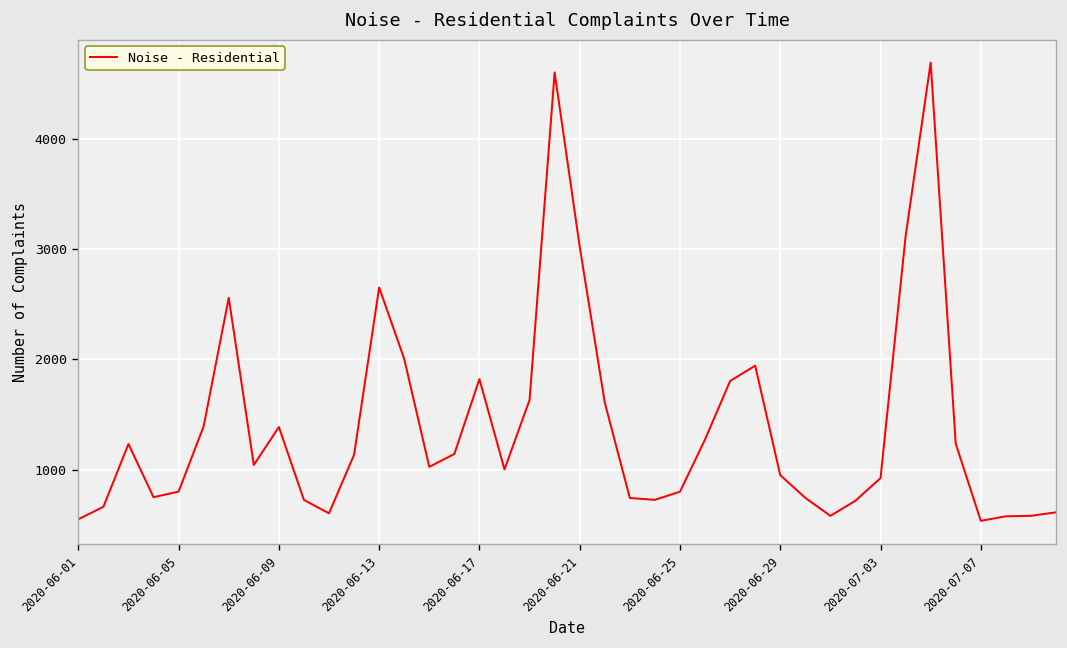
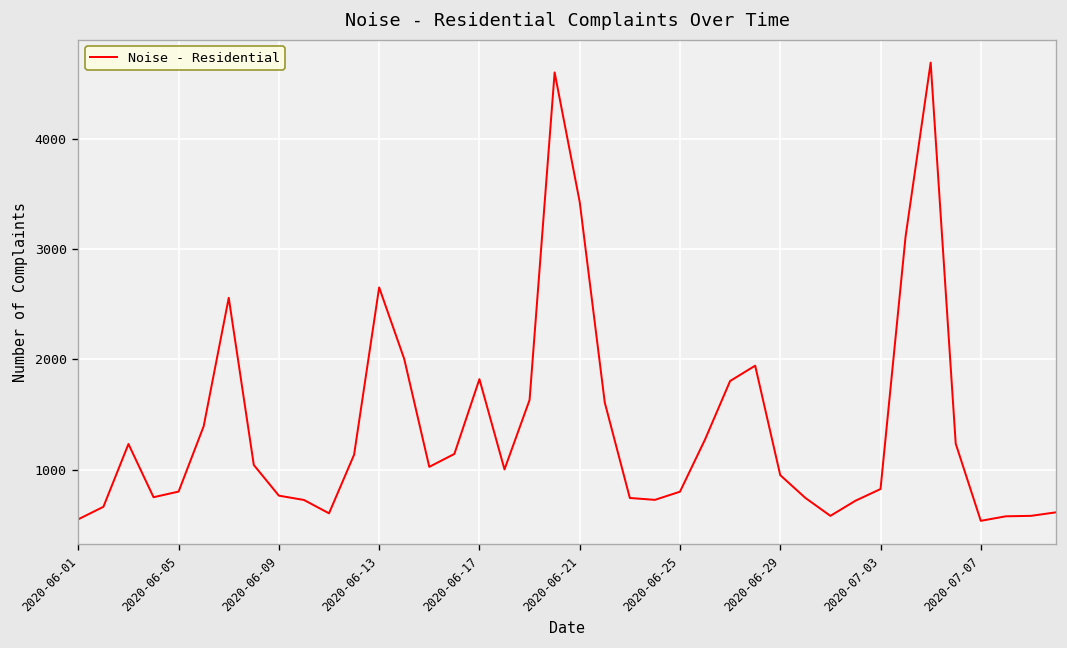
  {
    "2020-06-01": 600,
    "2020-06-05": 800,
-   "2020-06-09": 1400,
+   "2020-06-09": 800,
    "2020-06-13": 2700,
    "2020-06-17": 1800,
-   "2020-06-21": 3000,
+   "2020-06-21": 3400,
    "2020-06-25": 800,
    "2020-06-29": 1000,
-   "2020-07-03": 900,
+   "2020-07-03": 800,
    "2020-07-07": 500
  }
